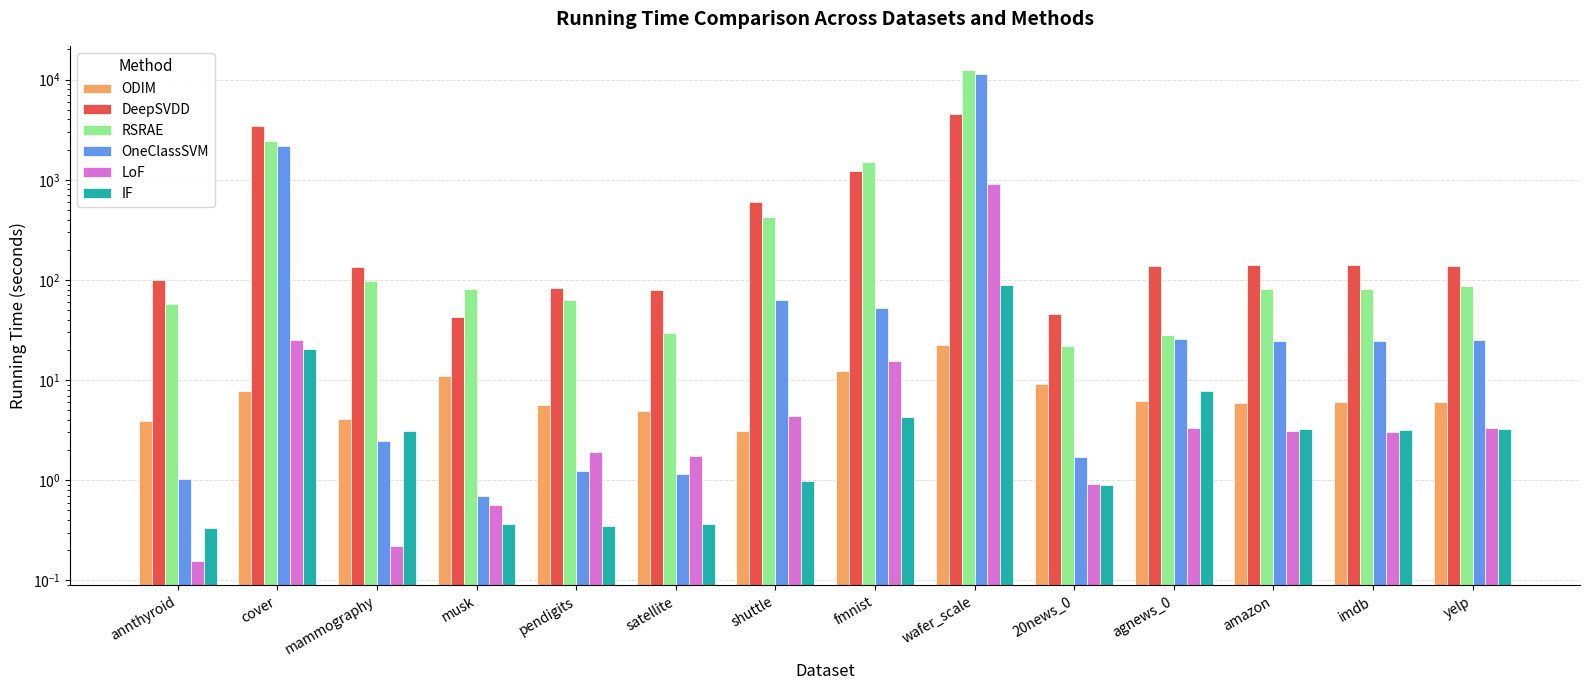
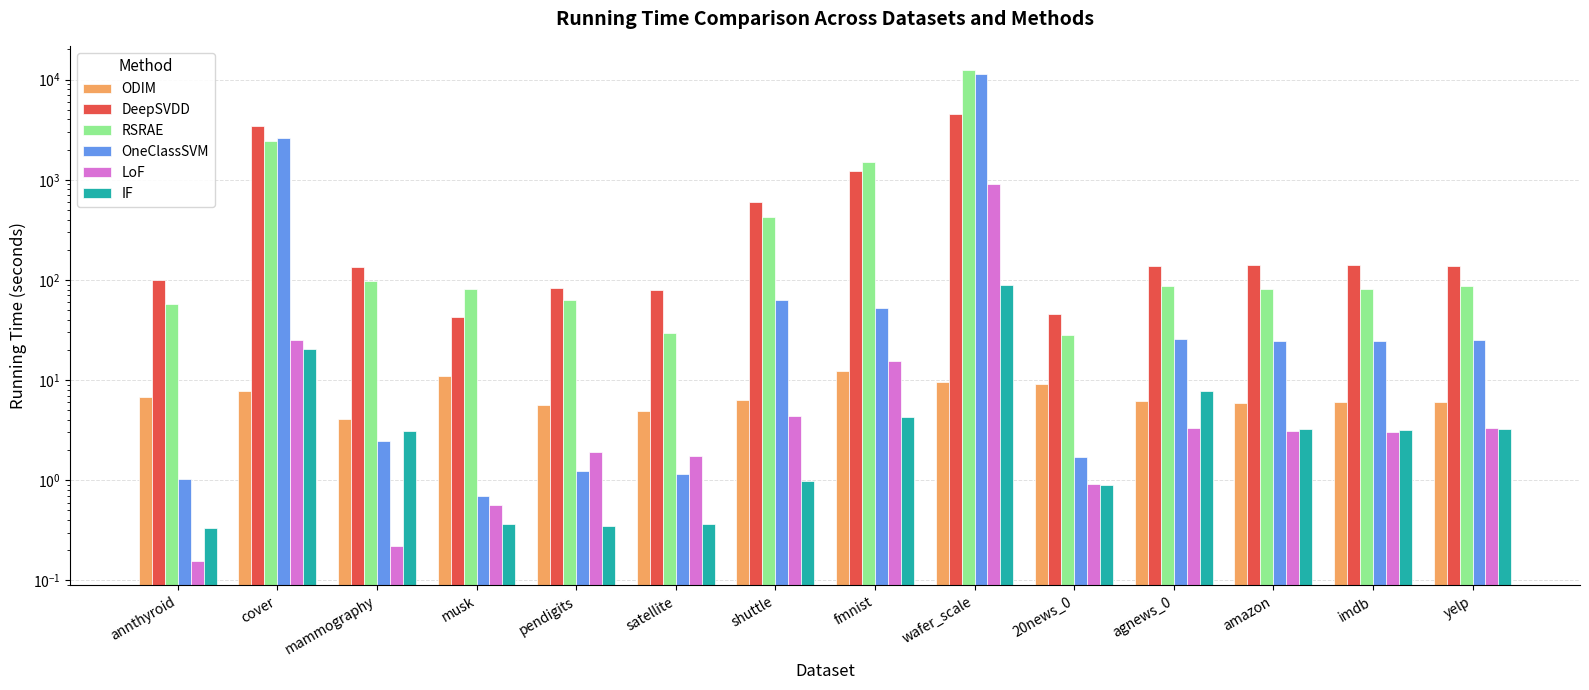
  {
    "ODIM": {
-     "annthyroid": 3.9,
+     "annthyroid": 7,
      "cover": 8,
      "mammography": 4.1,
      "musk": 11,
      "pendigits": 6,
      "satellite": 5,
-     "shuttle": 3.1,
+     "shuttle": 6,
      "fmnist": 12,
-     "wafer_scale": 22,
+     "wafer_scale": 9,
      "20news_0": 9,
      "agnews_0": 6,
      "amazon": 6,
      "imdb": 6,
      "yelp": 6
    },
    "DeepSVDD": {
      "annthyroid": 100,
      "cover": 3500,
      "mammography": 140,
      "musk": 42,
      "pendigits": 80,
      "satellite": 80,
      "shuttle": 600,
      "fmnist": 1200,
      "wafer_scale": 5000,
      "20news_0": 50,
      "agnews_0": 140,
      "amazon": 140,
      "imdb": 140,
      "yelp": 140
    },
    "RSRAE": {
      "annthyroid": 60,
      "cover": 2500,
      "mammography": 100,
      "musk": 80,
      "pendigits": 60,
      "satellite": 29,
      "shuttle": 430,
      "fmnist": 1500,
      "wafer_scale": 12000,
-     "20news_0": 22,
-     "agnews_0": 28,
+     "20news_0": 28,
+     "agnews_0": 90,
      "amazon": 80,
      "imdb": 80,
      "yelp": 90
    },
    "OneClassSVM": {
      "annthyroid": 1,
-     "cover": 2200,
+     "cover": 2600,
      "mammography": 2.5,
      "musk": 0.7,
      "pendigits": 1.2,
      "satellite": 1.2,
      "shuttle": 60,
      "fmnist": 50,
      "wafer_scale": 11000,
      "20news_0": 1.7,
      "agnews_0": 26,
      "amazon": 24,
      "imdb": 25,
      "yelp": 25
    },
    "LoF": {
      "annthyroid": 0.16,
      "cover": 25,
      "mammography": 0.22,
      "musk": 0.6,
      "pendigits": 1.9,
      "satellite": 1.7,
      "shuttle": 4,
      "fmnist": 15,
      "wafer_scale": 900,
      "20news_0": 0.9,
      "agnews_0": 3.3,
      "amazon": 3.1,
      "imdb": 3.0,
      "yelp": 3.3
    },
    "IF": {
      "annthyroid": 0.33,
      "cover": 20,
      "mammography": 3.1,
      "musk": 0.36,
      "pendigits": 0.35,
      "satellite": 0.37,
      "shuttle": 1.0,
      "fmnist": 4.3,
      "wafer_scale": 90,
      "20news_0": 0.9,
      "agnews_0": 8,
      "amazon": 3.2,
      "imdb": 3.2,
      "yelp": 3.3
    }
  }
